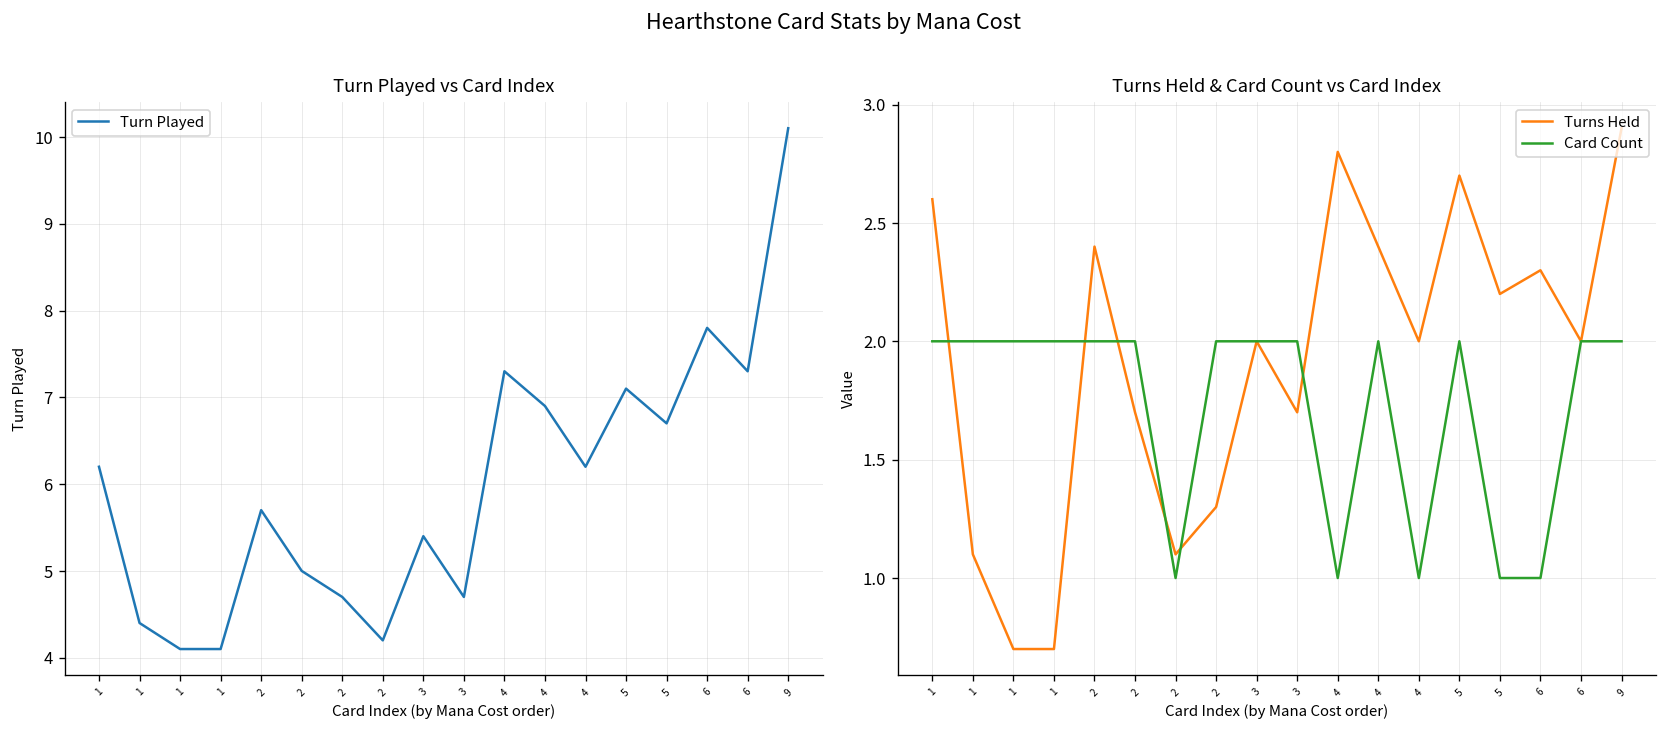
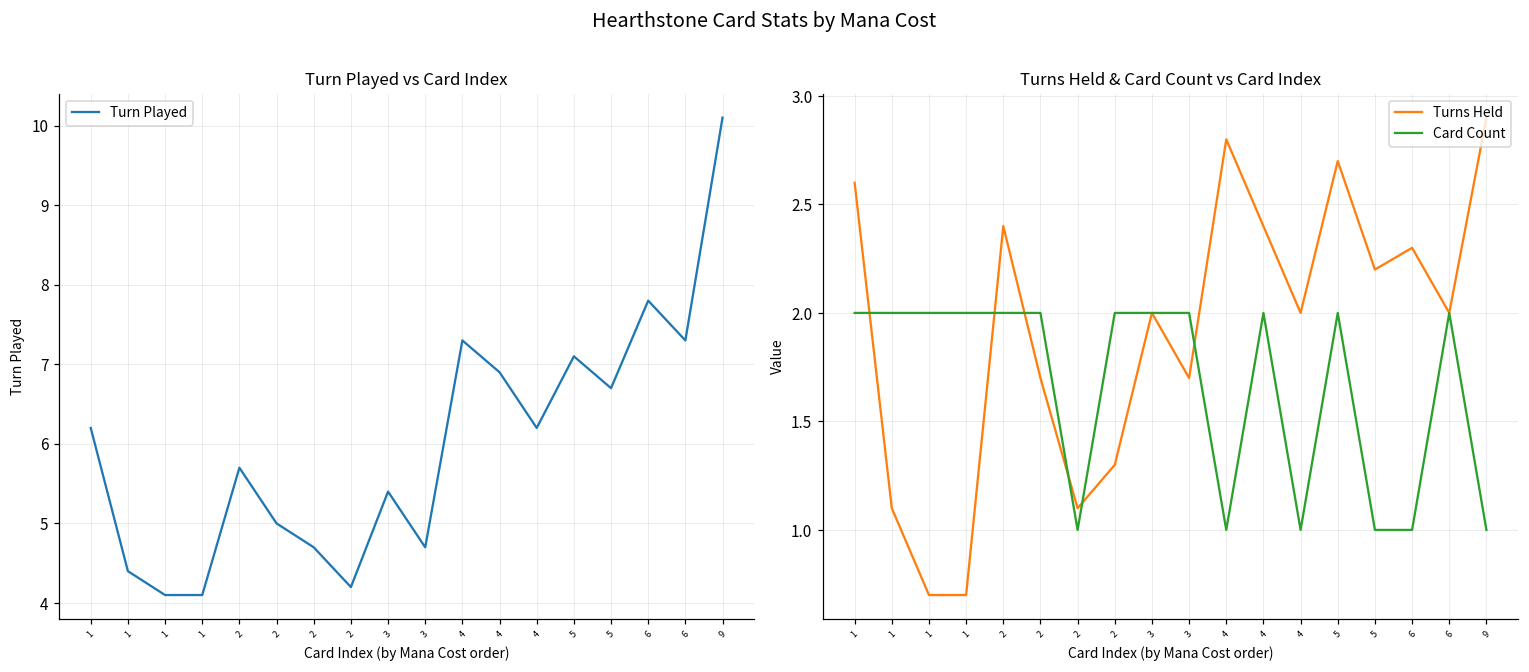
  {
    "Turn Played vs Card Index": {
      "9": 10.1
    },
    "Turns Held & Card Count vs Card Index": {
      "Card Count": {
-       "9": 2
+       "9": 1
      }
    }
  }
